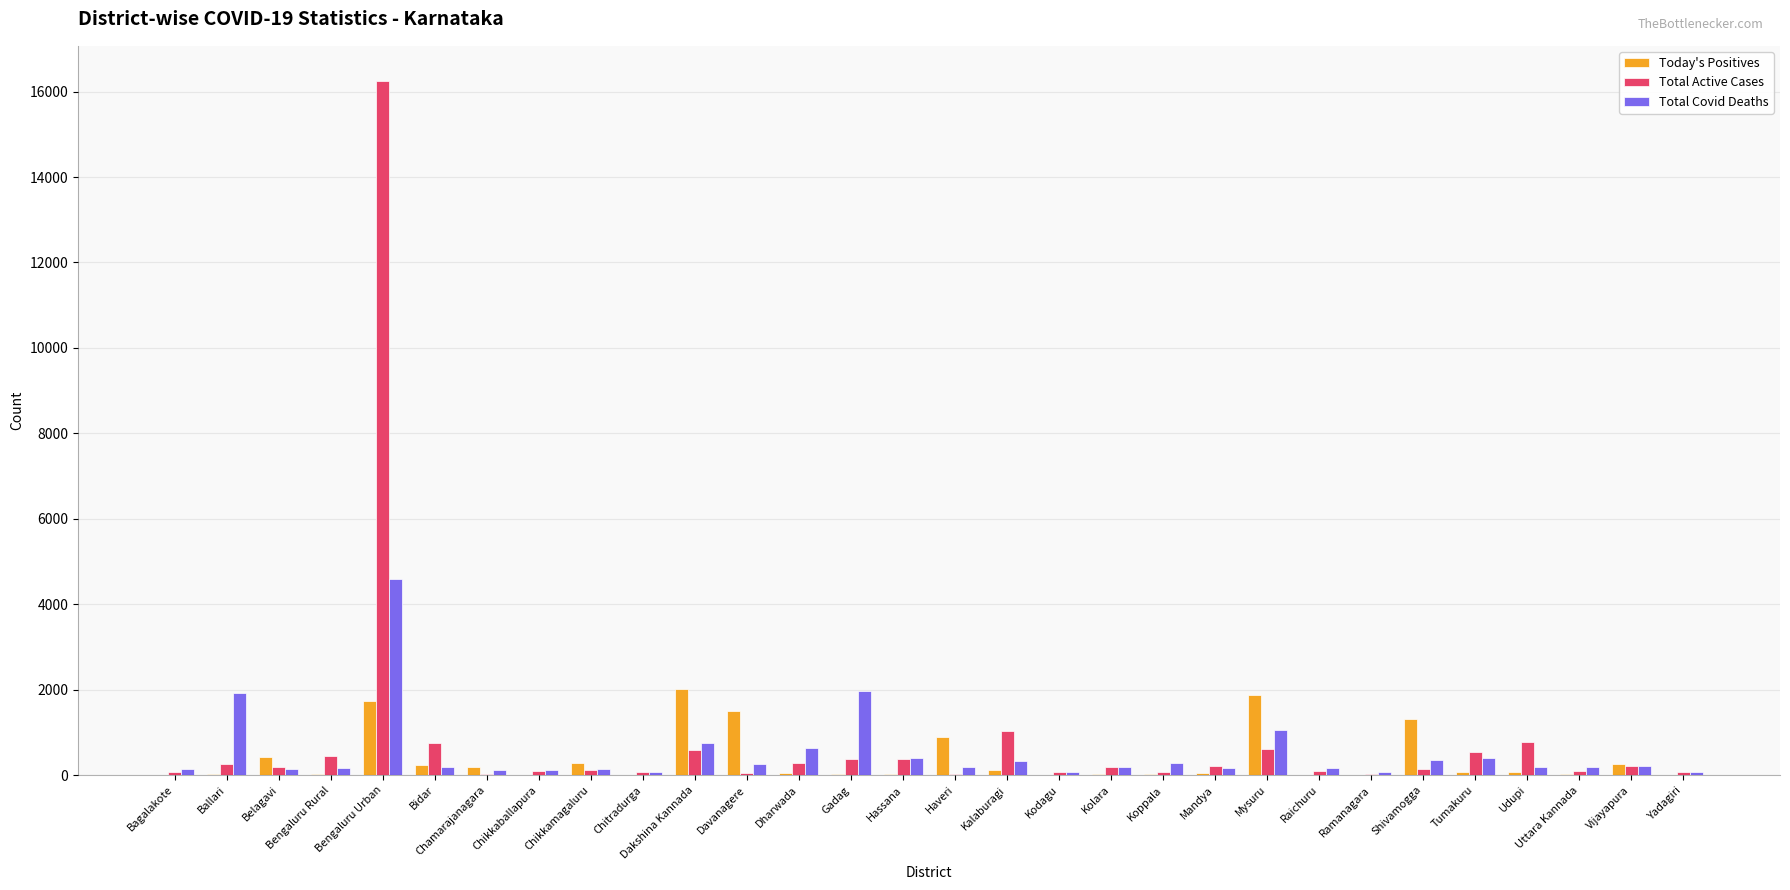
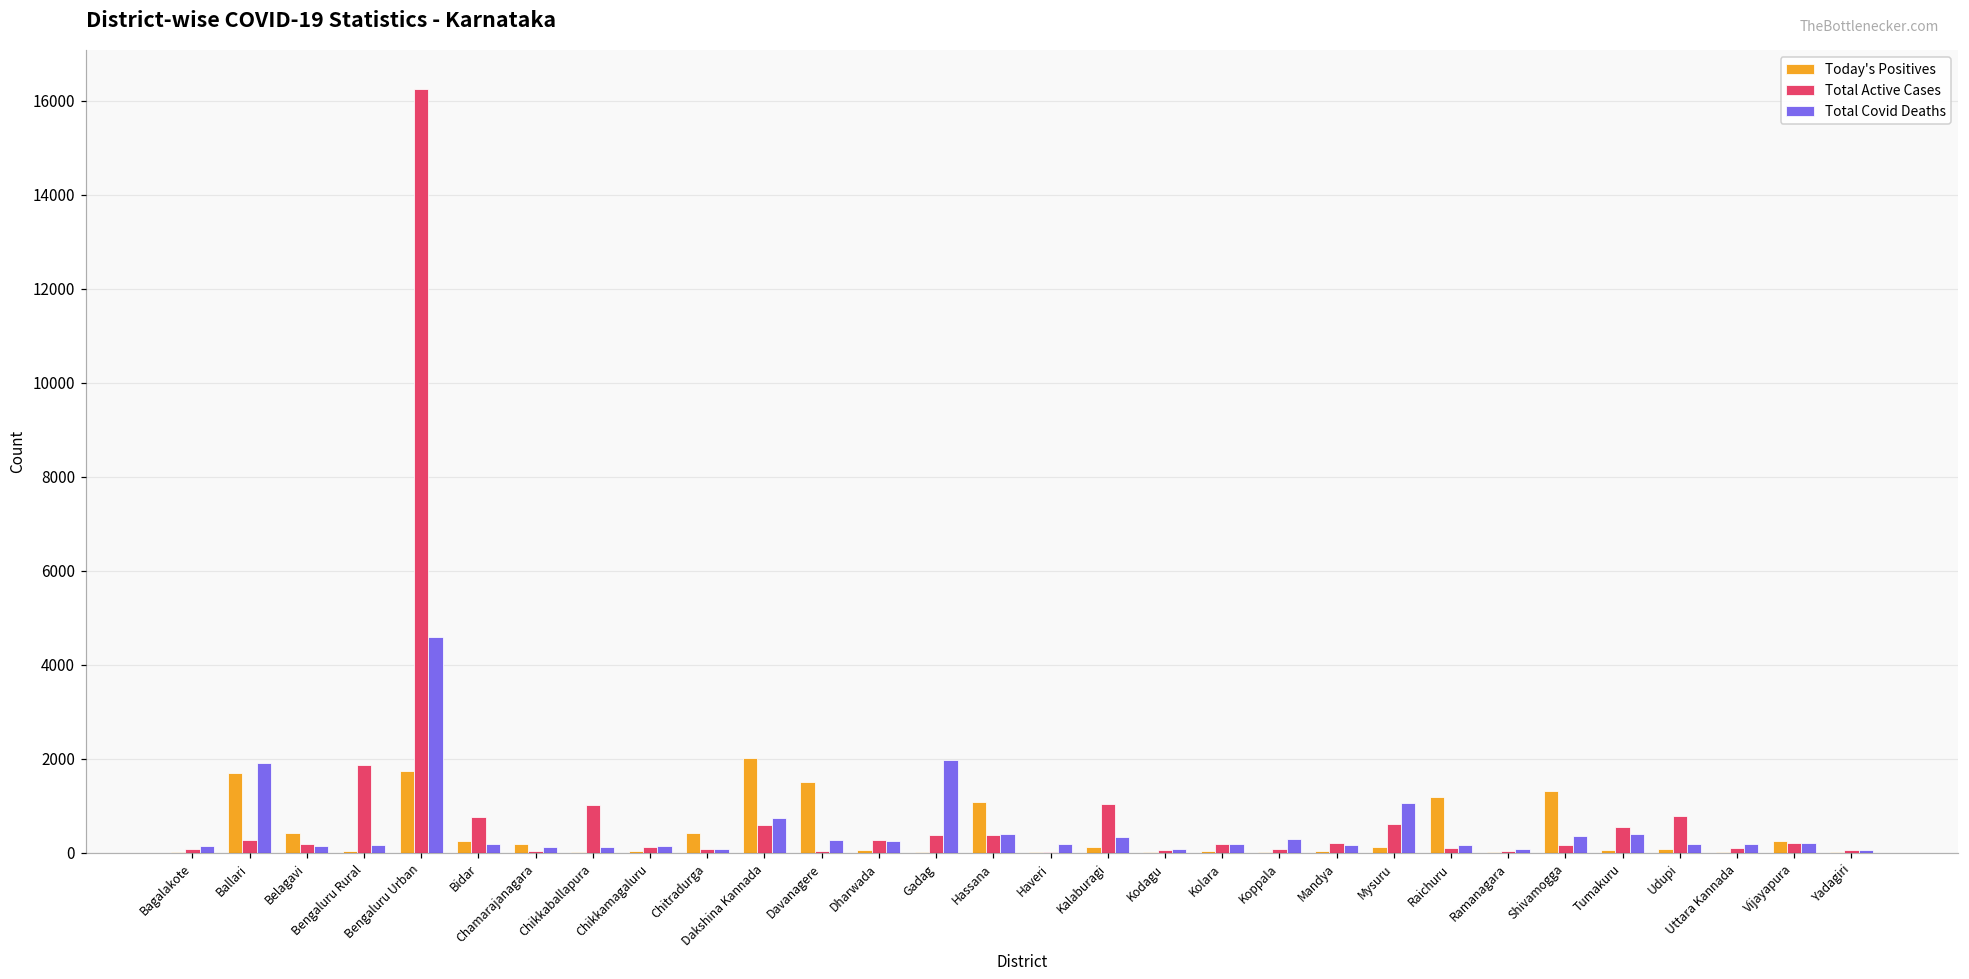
  {
    "Today's Positives": {
-     "Ballari": 0,
+     "Ballari": 1700,
      "Belagavi": 400,
      "Bengaluru Urban": 1700,
      "Bidar": 200,
      "Chamarajanagara": 200,
-     "Chikkamagaluru": 300,
-     "Chitradurga": 0,
+     "Chikkamagaluru": 0,
+     "Chitradurga": 400,
      "Dakshina Kannada": 2000,
      "Davanagere": 1500,
-     "Hassana": 0,
-     "Haveri": 900,
+     "Hassana": 1100,
+     "Haveri": 0,
      "Kalaburagi": 100,
-     "Mysuru": 1900,
-     "Raichuru": 0,
+     "Mysuru": 100,
+     "Raichuru": 1200,
      "Shivamogga": 1300,
      "Tumakuru": 100,
      "Udupi": 100,
      "Vijayapura": 300
    },
    "Total Active Cases": {
      "Bagalakote": 100,
      "Ballari": 300,
      "Belagavi": 200,
-     "Bengaluru Rural": 500,
+     "Bengaluru Rural": 1900,
      "Bengaluru Urban": 16300,
      "Bidar": 700,
-     "Chikkaballapura": 100,
+     "Chikkaballapura": 1000,
      "Chikkamagaluru": 100,
      "Chitradurga": 100,
      "Dakshina Kannada": 600,
      "Dharwada": 300,
      "Gadag": 400,
      "Hassana": 400,
      "Kalaburagi": 1000,
      "Kodagu": 100,
      "Kolara": 200,
      "Koppala": 100,
      "Mandya": 200,
      "Mysuru": 600,
      "Raichuru": 100,
      "Shivamogga": 200,
      "Tumakuru": 500,
      "Udupi": 800,
      "Uttara Kannada": 100,
      "Vijayapura": 200,
      "Yadagiri": 100
    },
    "Total Covid Deaths": {
      "Bagalakote": 100,
      "Ballari": 1900,
      "Belagavi": 100,
      "Bengaluru Rural": 200,
      "Bengaluru Urban": 4600,
      "Bidar": 200,
      "Chamarajanagara": 100,
      "Chikkaballapura": 100,
      "Chikkamagaluru": 100,
      "Chitradurga": 100,
      "Dakshina Kannada": 700,
      "Davanagere": 300,
-     "Dharwada": 600,
+     "Dharwada": 200,
      "Gadag": 2000,
      "Hassana": 400,
      "Haveri": 200,
      "Kalaburagi": 300,
      "Kodagu": 100,
      "Kolara": 200,
      "Koppala": 300,
      "Mandya": 200,
      "Mysuru": 1100,
      "Raichuru": 200,
      "Ramanagara": 100,
      "Shivamogga": 300,
      "Tumakuru": 400,
      "Udupi": 200,
      "Uttara Kannada": 200,
      "Vijayapura": 200,
      "Yadagiri": 100
    }
  }
